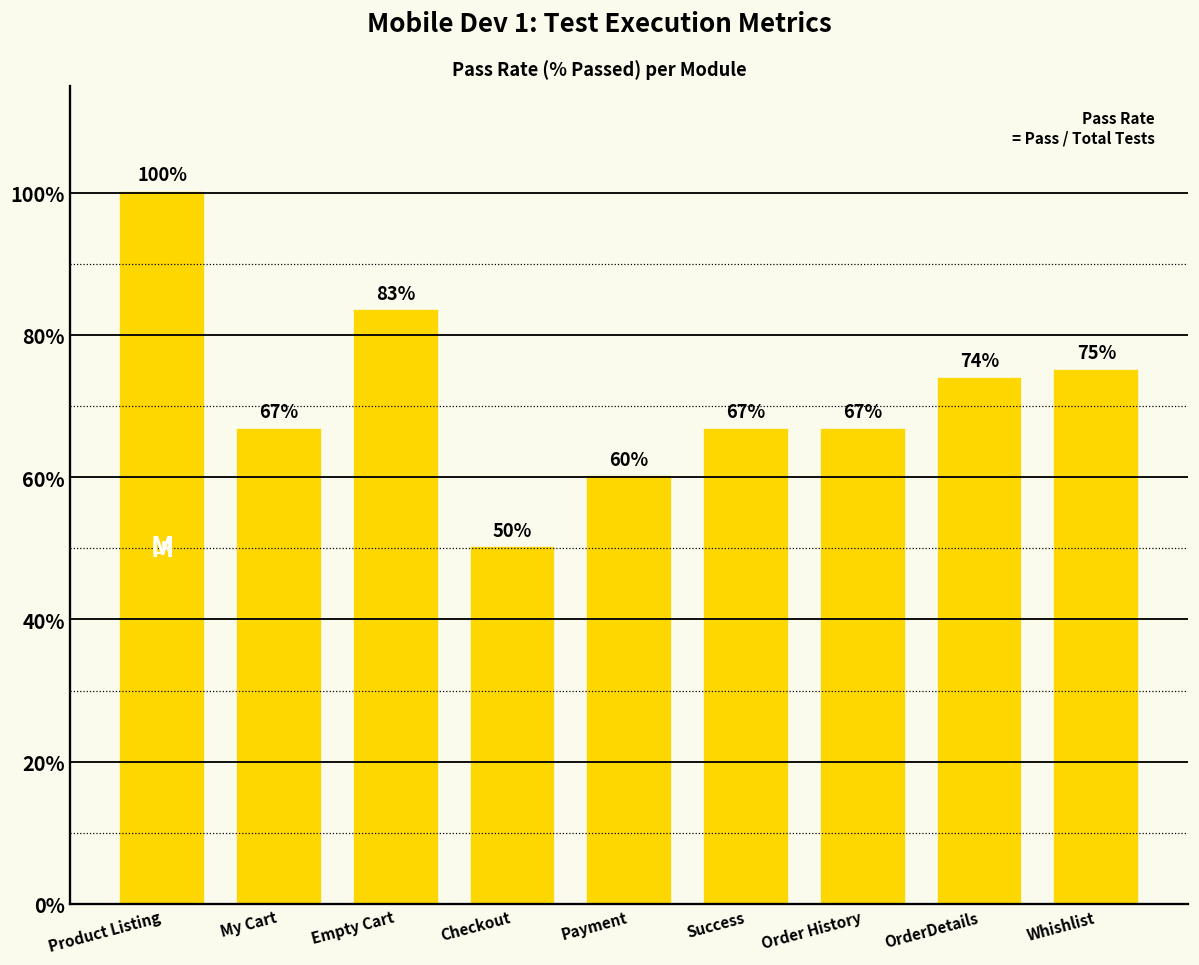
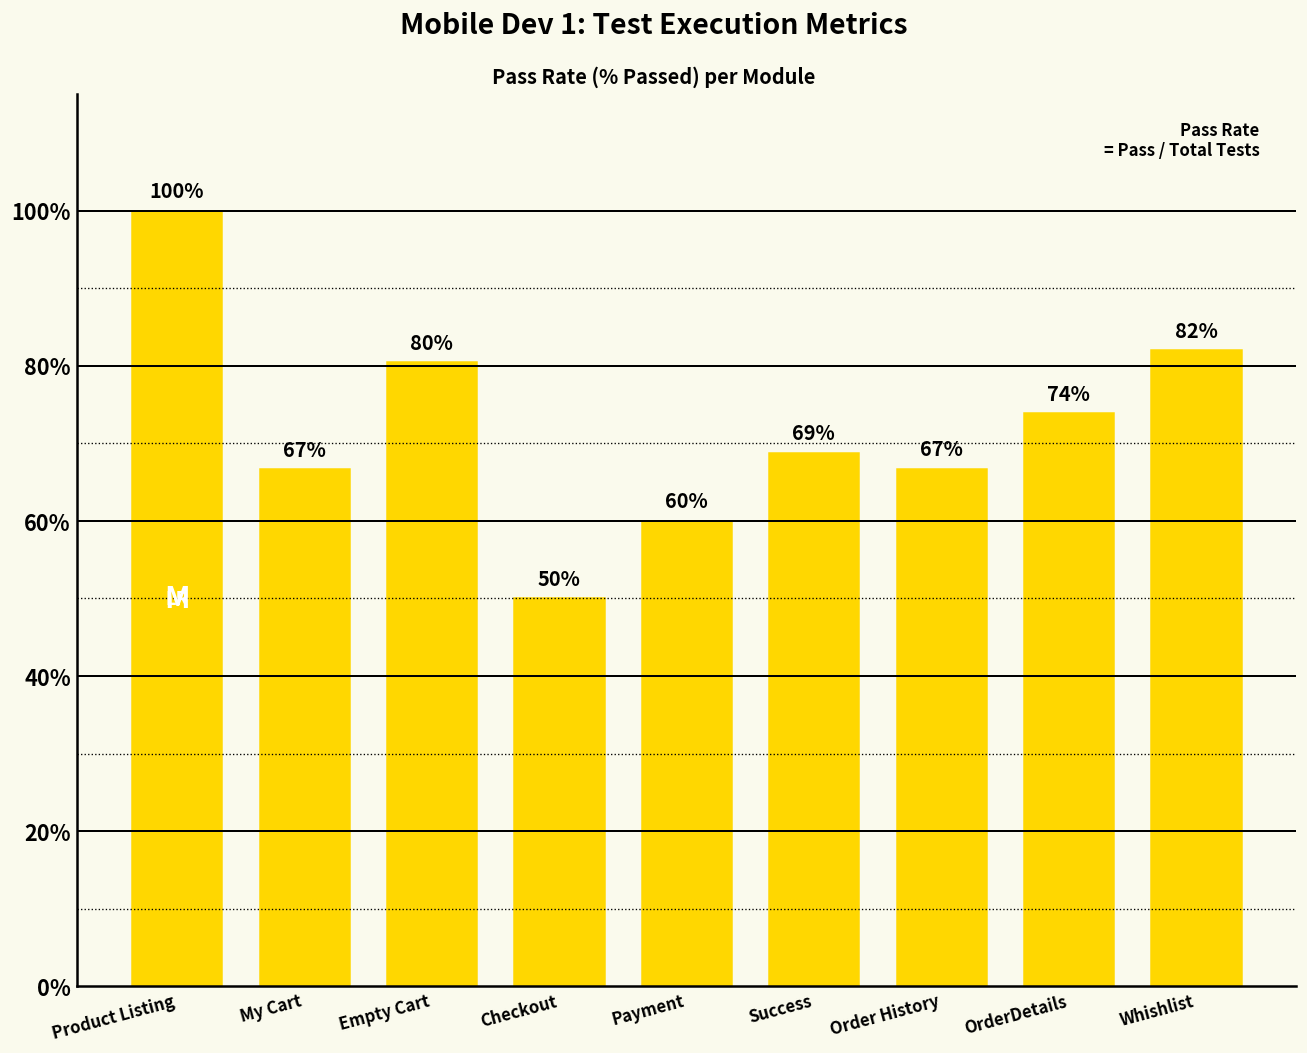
  {
    "Product Listing": "100%",
    "My Cart": "67%",
-   "Empty Cart": "83%",
+   "Empty Cart": "80%",
    "Checkout": "50%",
    "Payment": "60%",
-   "Success": "67%",
+   "Success": "69%",
    "Order History": "67%",
    "OrderDetails": "74%",
-   "Whishlist": "75%"
+   "Whishlist": "82%"
  }
